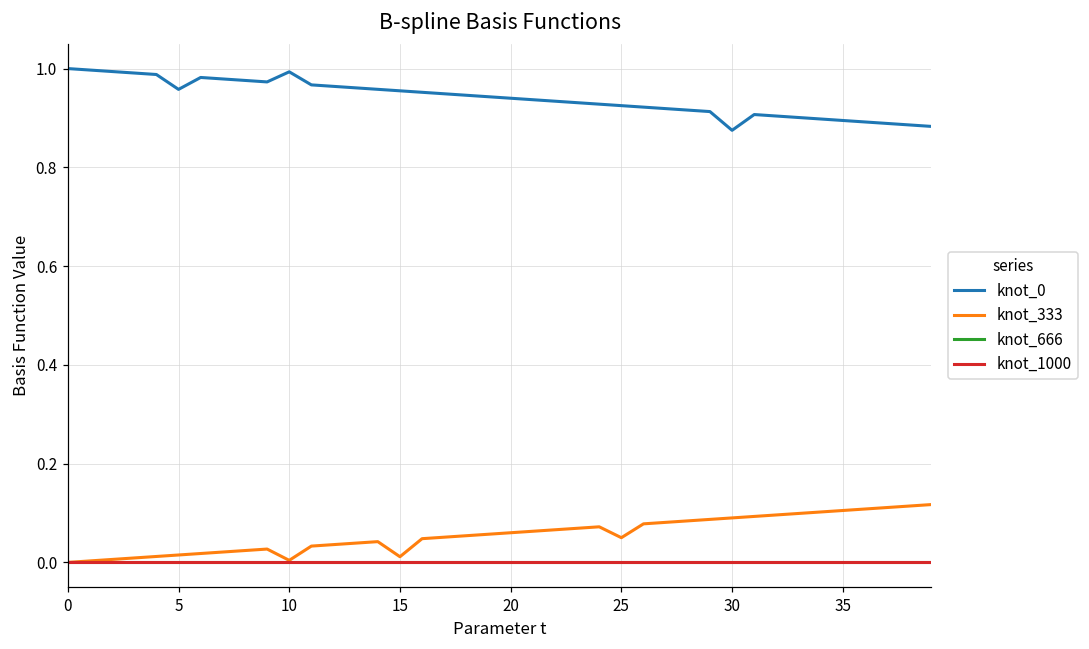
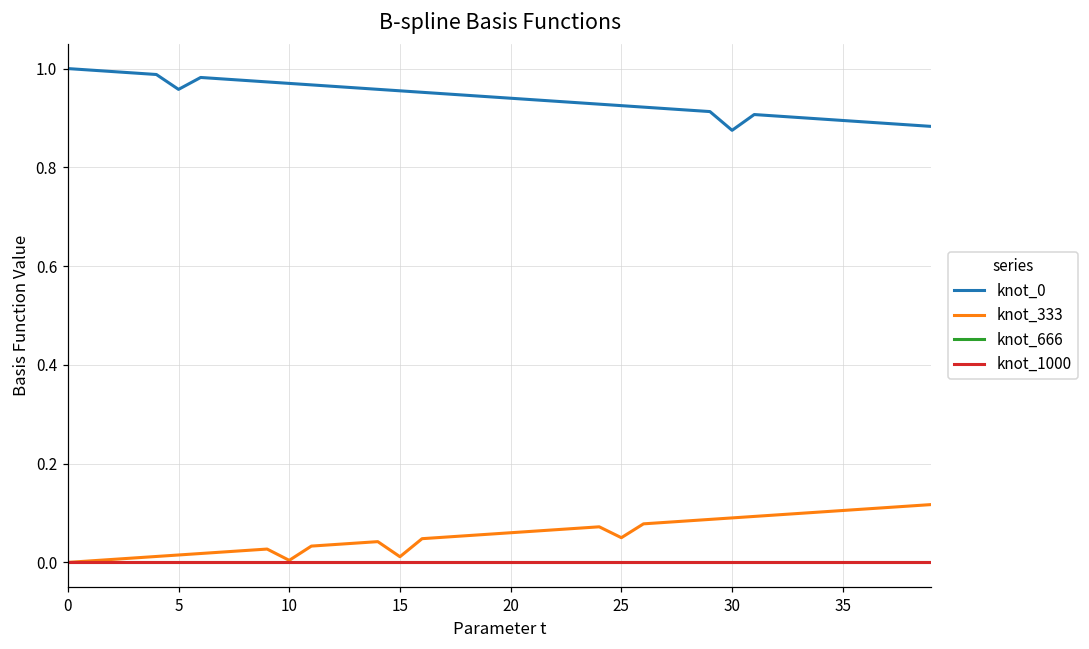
  {
    "knot_0": {
      "0": 1.00,
      "5": 0.96,
-     "10": 0.99,
+     "10": 0.97,
      "15": 0.95,
      "20": 0.94,
      "25": 0.92,
      "30": 0.87,
      "35": 0.89
    },
    "knot_333": {
      "5": 0.02,
      "15": 0.01,
      "20": 0.06,
      "25": 0.05,
      "30": 0.09,
      "35": 0.11
    },
    "knot_1000": {
      "5": 0.00,
      "15": 0.00,
      "20": 0.00,
      "25": 0.00,
      "30": 0.00,
      "35": 0.00
    }
  }
